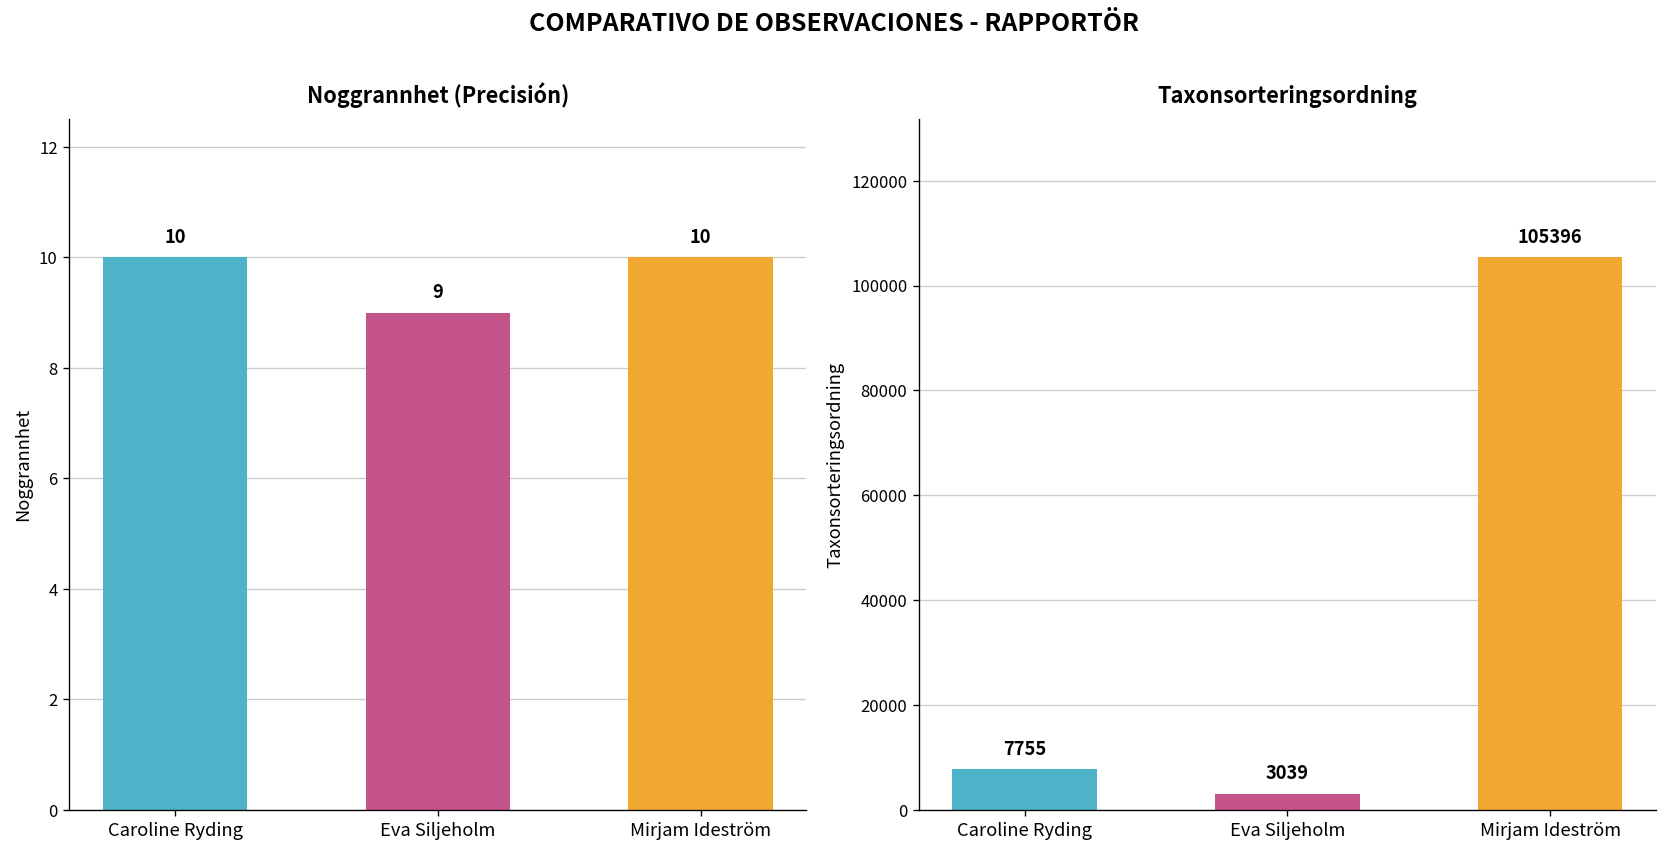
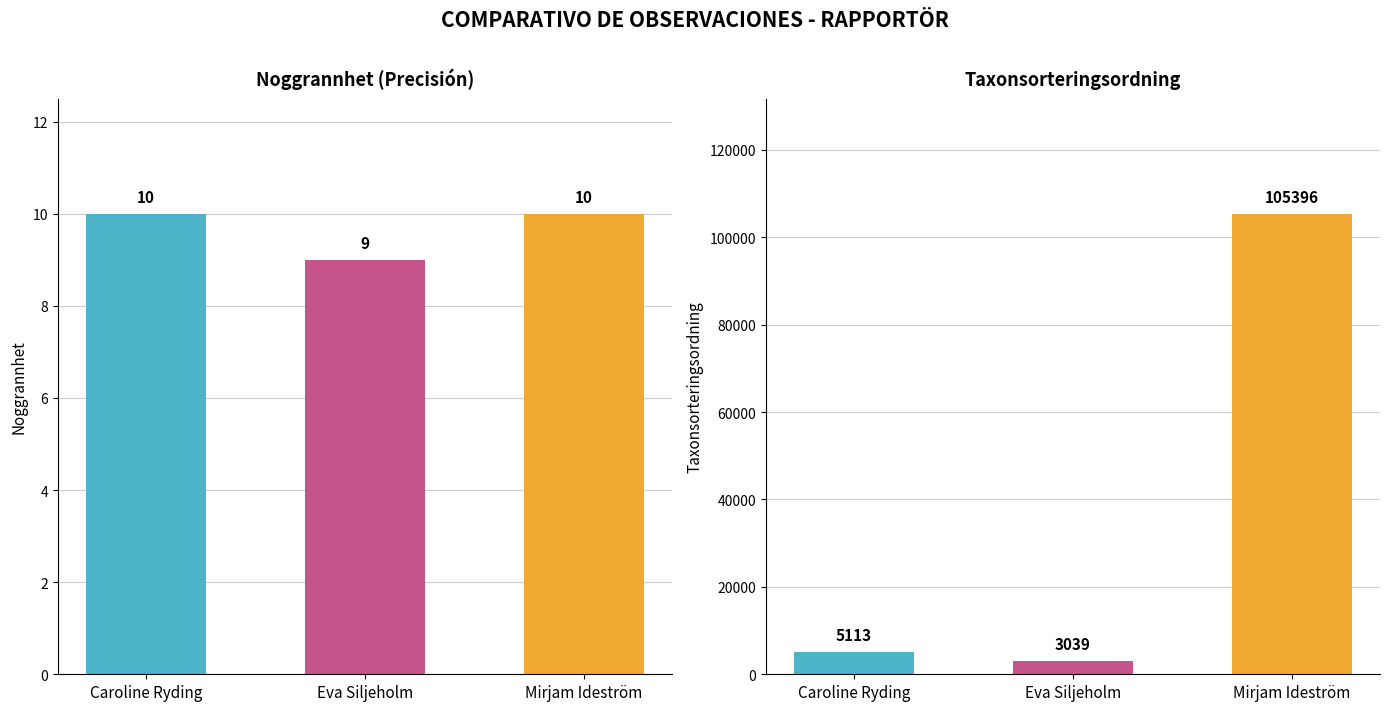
  {
    "Noggrannhet (Precisión)": {
      "Caroline Ryding": 10,
      "Eva Siljeholm": 9,
      "Mirjam Ideström": 10
    },
    "Taxonsorteringsordning": {
-     "Caroline Ryding": 7755,
+     "Caroline Ryding": 5113,
      "Eva Siljeholm": 3039,
      "Mirjam Ideström": 105396
    }
  }
